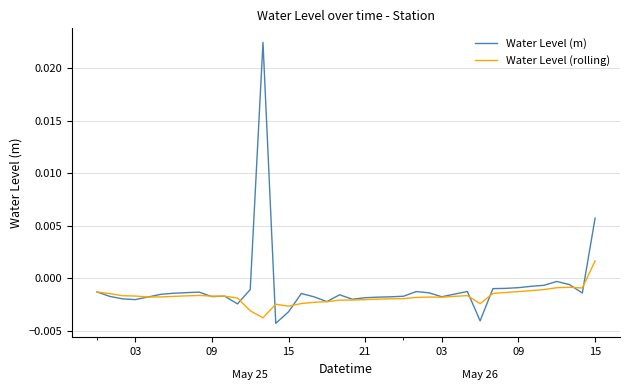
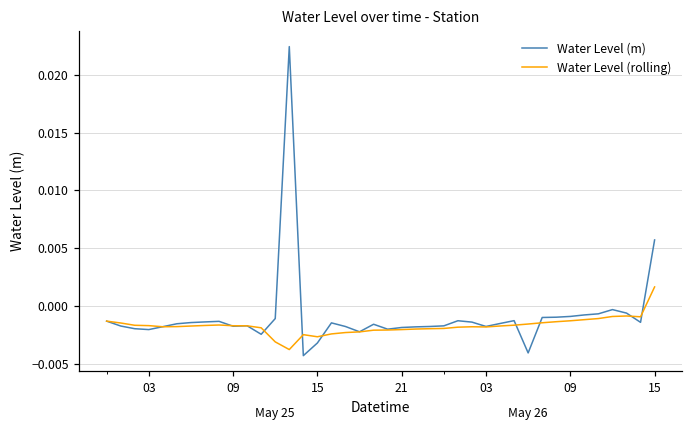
  {
    "Water Level (m)": {
      "May 25": -0.0011,
      "May 26": -0.0040
    },
    "Water Level (rolling)": {
      "May 25": -0.0031,
-     "May 26": -0.0024
+     "May 26": -0.0015
    }
  }
